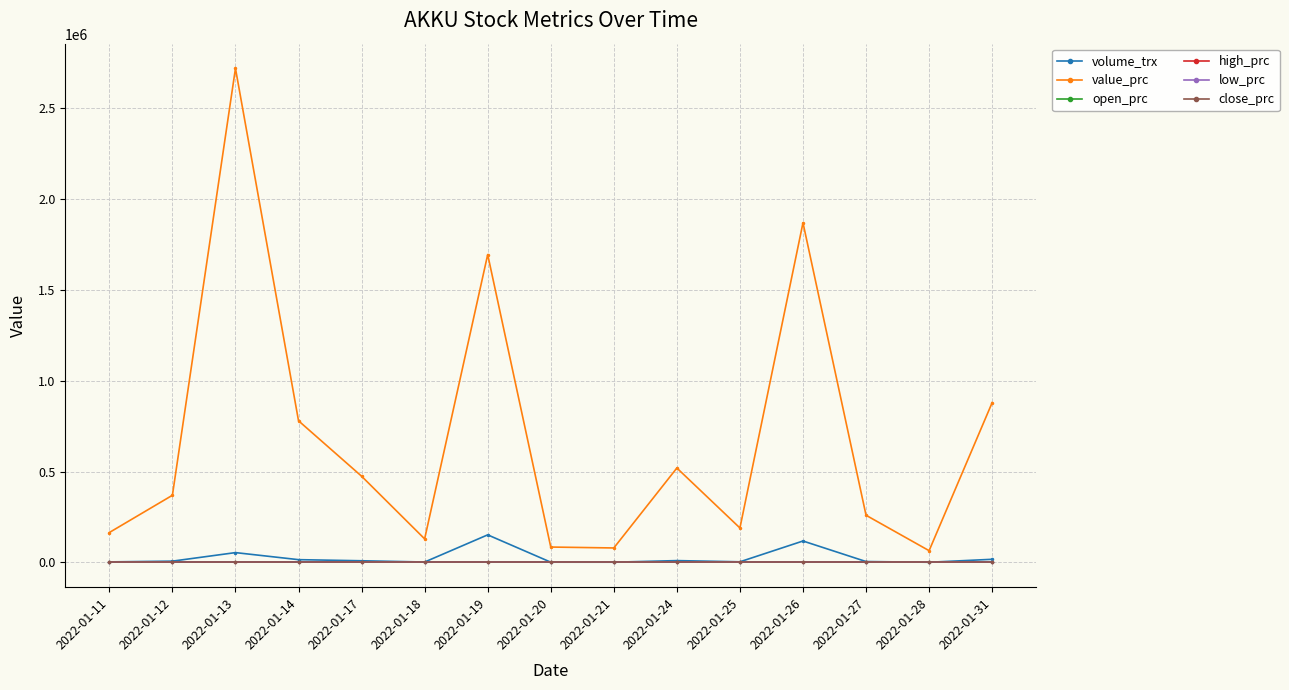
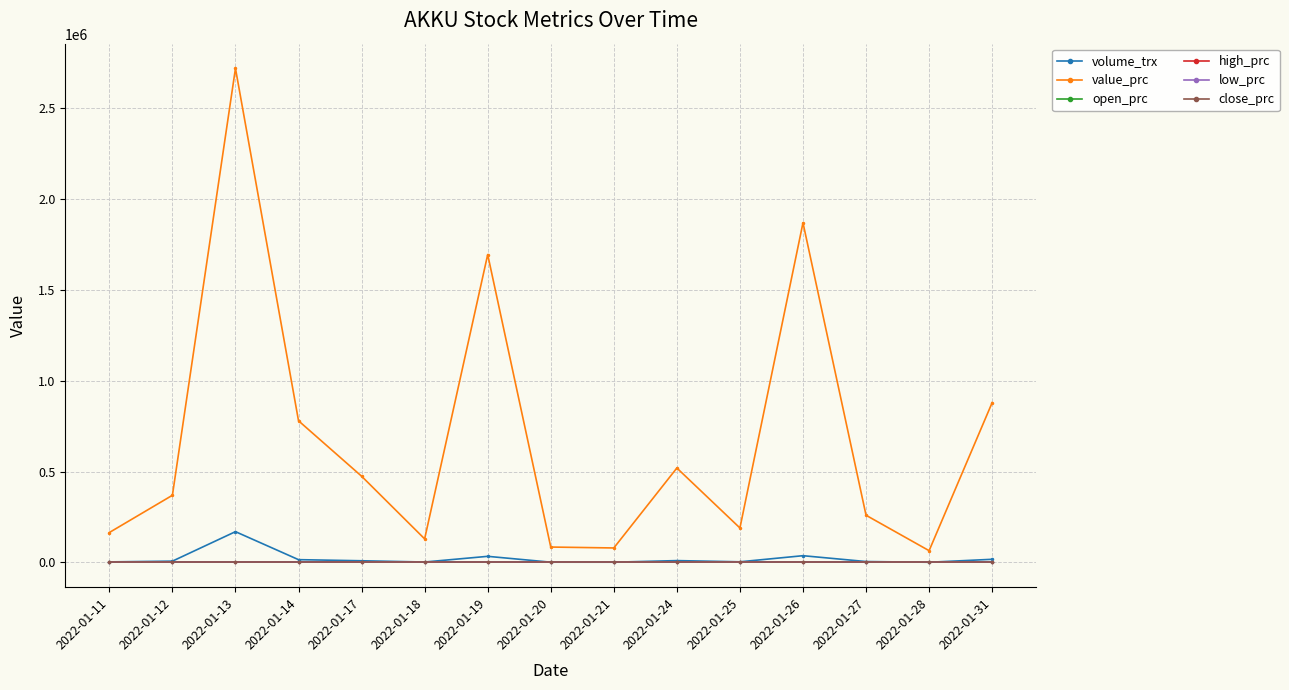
  {
    "volume_trx": {
-     "2022-01-13": 50000,
+     "2022-01-13": 170000,
      "2022-01-14": 20000,
-     "2022-01-19": 150000,
-     "2022-01-26": 120000,
+     "2022-01-19": 30000,
+     "2022-01-26": 40000,
      "2022-01-31": 20000
    },
    "value_prc": {
      "2022-01-11": 170000,
      "2022-01-12": 370000,
      "2022-01-13": 2720000,
      "2022-01-14": 780000,
      "2022-01-17": 480000,
      "2022-01-18": 130000,
      "2022-01-19": 1700000,
      "2022-01-20": 90000,
      "2022-01-21": 80000,
      "2022-01-24": 520000,
      "2022-01-25": 190000,
      "2022-01-26": 1870000,
      "2022-01-27": 260000,
      "2022-01-28": 70000,
      "2022-01-31": 880000
    },
    "close_prc": {
      "2022-01-13": 0,
      "2022-01-14": 0,
      "2022-01-19": 0,
      "2022-01-26": 0,
      "2022-01-31": 0
    }
  }
